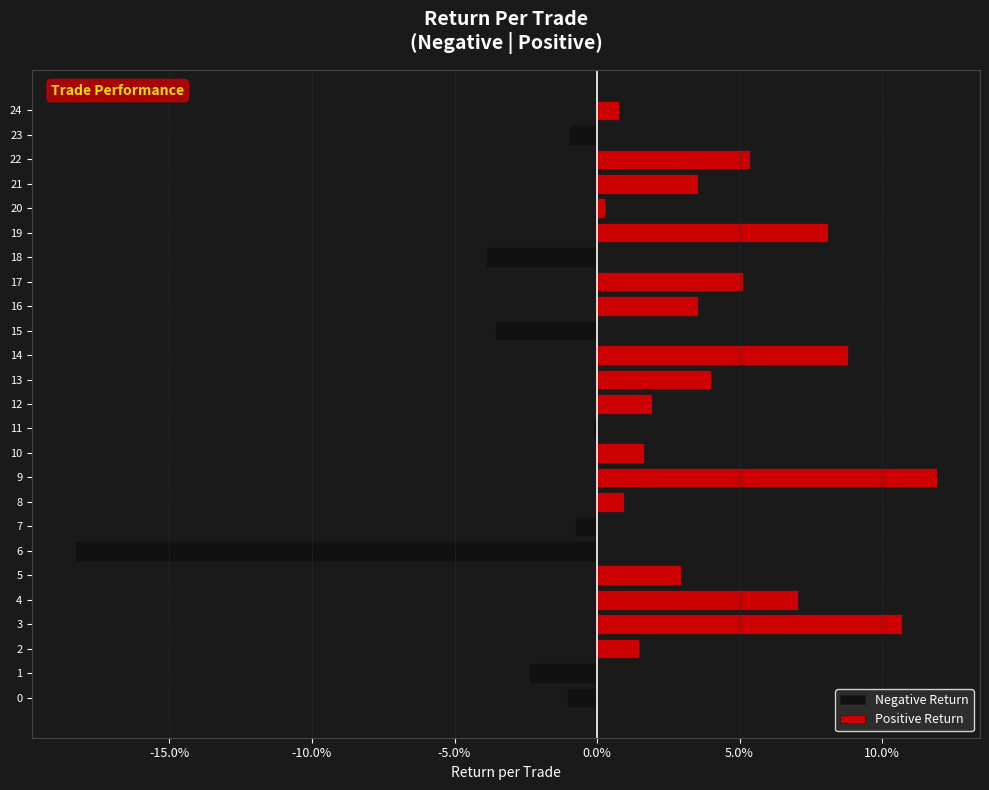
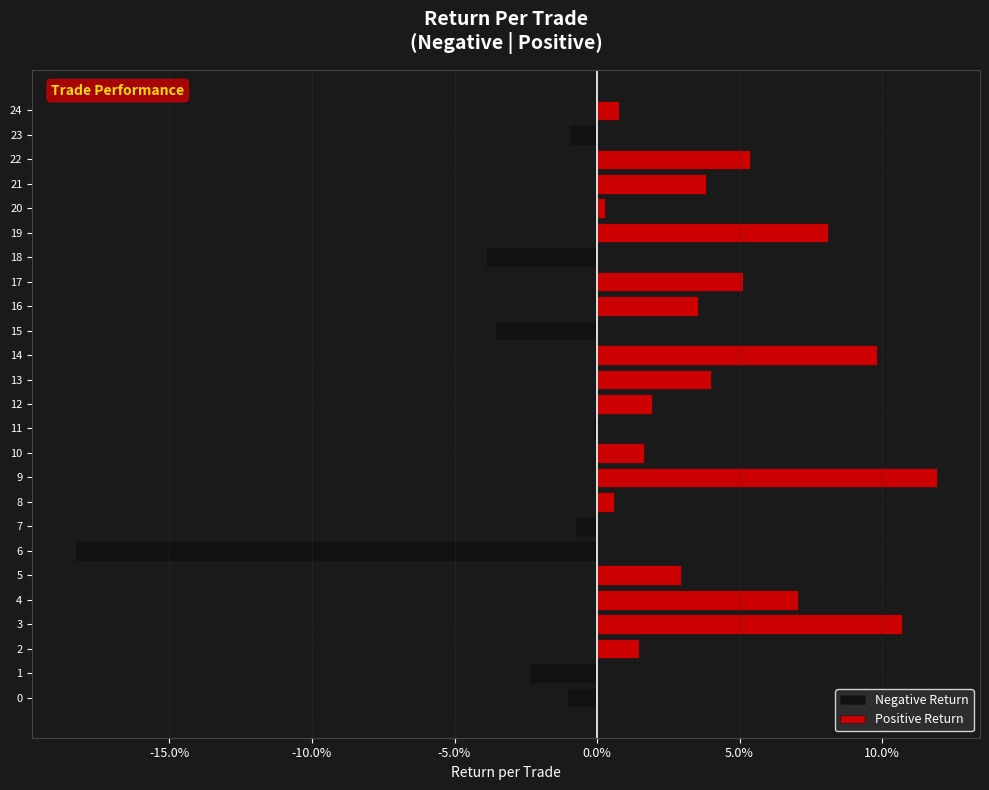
  {
    "Negative Return": {
      "24": "0.0%",
      "23": "-1.0%",
      "22": "0.0%",
      "21": "0.0%",
      "20": "0.0%",
      "19": "0.0%",
      "18": "-3.9%",
      "17": "0.0%",
      "16": "0.0%",
      "15": "-3.6%",
      "14": "0.0%",
      "13": "0.0%",
      "12": "0.0%",
      "11": "-0.1%",
      "10": "0.0%",
      "9": "0.0%",
      "8": "0.0%",
      "7": "-0.8%",
      "6": "-18.3%",
      "5": "0.0%",
      "4": "0.0%",
      "3": "0.0%",
      "2": "0.0%",
      "1": "-2.4%",
      "0": "-1.0%"
    },
    "Positive Return": {
      "24": "0.8%",
      "23": "0.0%",
      "22": "5.4%",
-     "21": "3.5%",
+     "21": "3.8%",
      "20": "0.3%",
      "19": "8.1%",
      "18": "0.0%",
      "17": "5.1%",
      "16": "3.6%",
      "15": "0.0%",
-     "14": "8.8%",
+     "14": "9.8%",
      "13": "4.0%",
      "12": "1.9%",
      "11": "0.0%",
      "10": "1.6%",
      "9": "11.9%",
-     "8": "1.0%",
+     "8": "0.6%",
      "7": "0.0%",
      "6": "0.0%",
      "5": "3.0%",
      "4": "7.1%",
      "3": "10.7%",
      "2": "1.5%",
      "1": "0.0%",
      "0": "0.0%"
    }
  }
